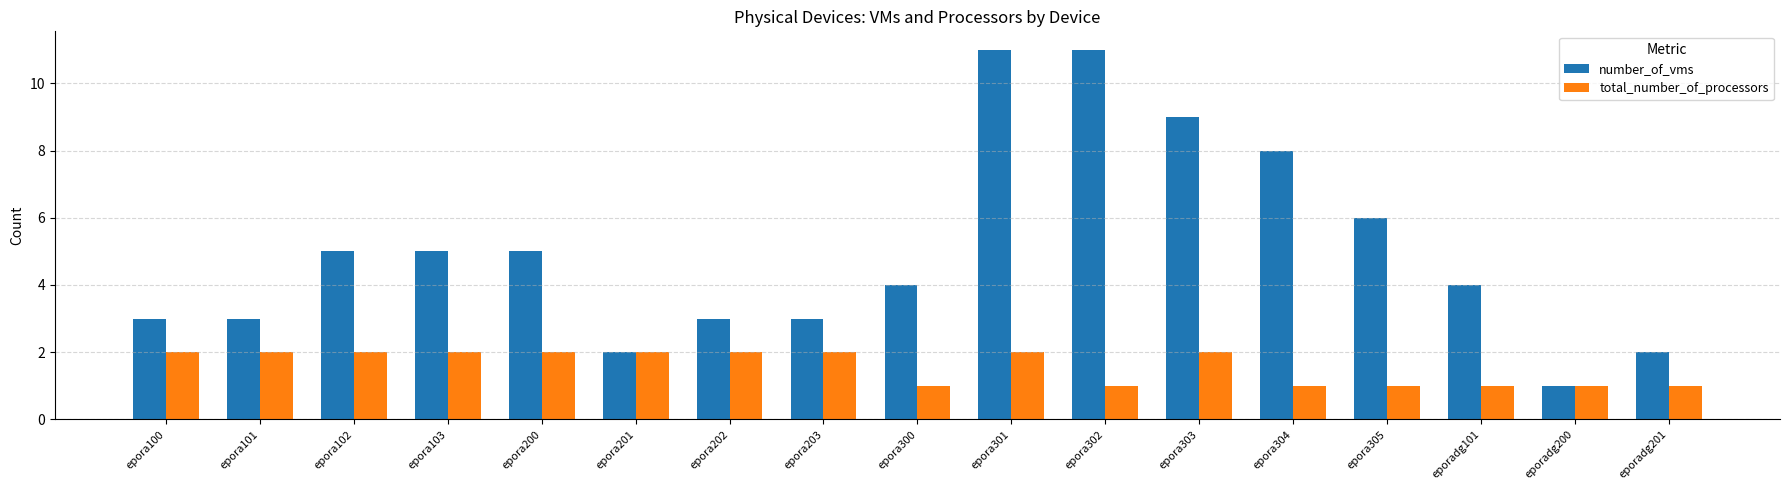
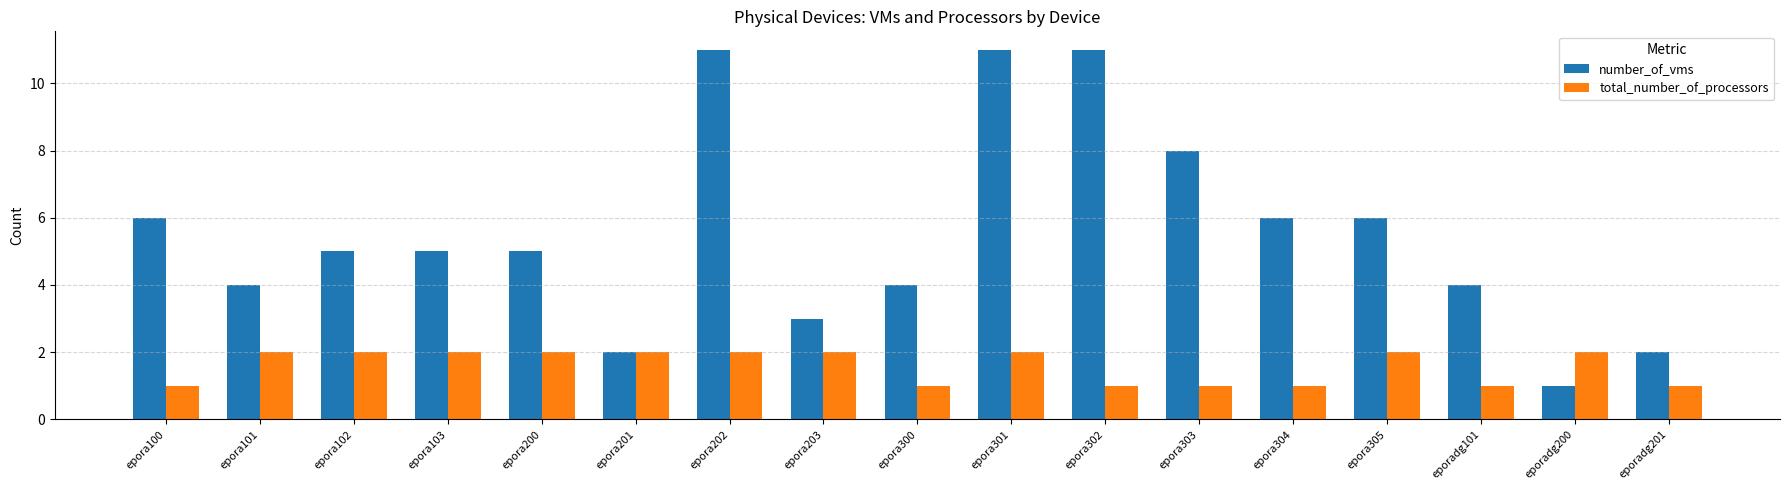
  {
    "number_of_vms": {
-     "epora100": 3,
-     "epora101": 3,
+     "epora100": 6,
+     "epora101": 4,
      "epora102": 5,
      "epora103": 5,
      "epora200": 5,
      "epora201": 2,
-     "epora202": 3,
+     "epora202": 11,
      "epora203": 3,
      "epora300": 4,
      "epora301": 11,
      "epora302": 11,
-     "epora303": 9,
-     "epora304": 8,
+     "epora303": 8,
+     "epora304": 6,
      "epora305": 6,
      "eporadg101": 4,
      "eporadg200": 1,
      "eporadg201": 2
    },
    "total_number_of_processors": {
-     "epora100": 2,
+     "epora100": 1,
      "epora101": 2,
      "epora102": 2,
      "epora103": 2,
      "epora200": 2,
      "epora201": 2,
      "epora202": 2,
      "epora203": 2,
      "epora300": 1,
      "epora301": 2,
      "epora302": 1,
-     "epora303": 2,
+     "epora303": 1,
      "epora304": 1,
-     "epora305": 1,
+     "epora305": 2,
      "eporadg101": 1,
-     "eporadg200": 1,
+     "eporadg200": 2,
      "eporadg201": 1
    }
  }
